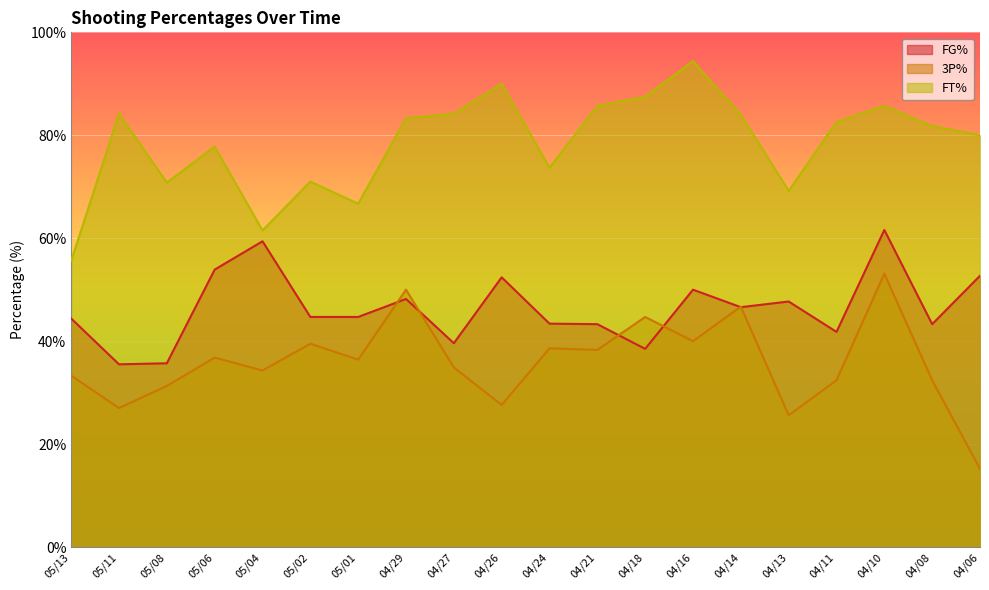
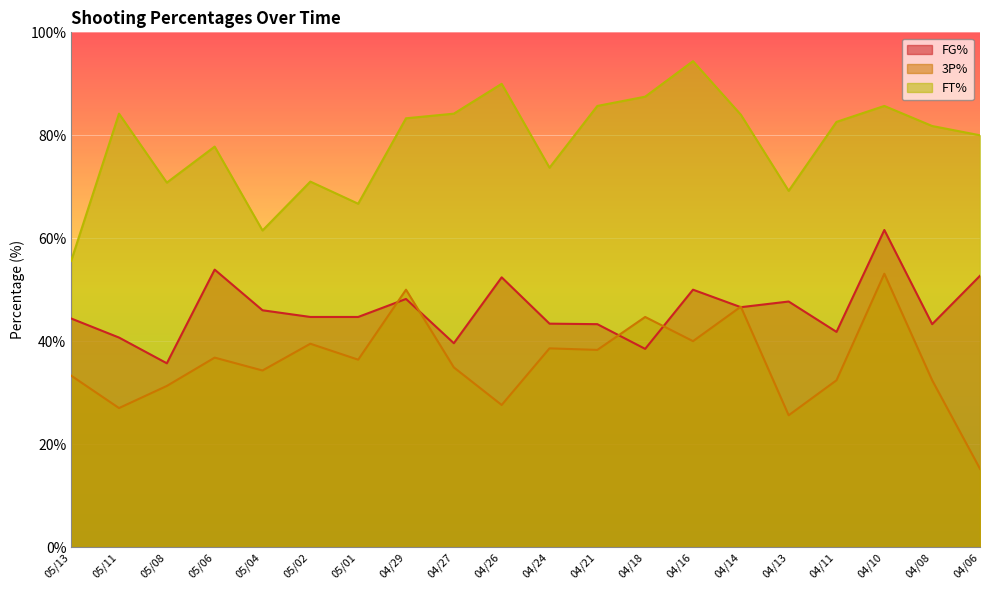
  {
    "FG%": {
      "05/13": "44%",
-     "05/11": "36%",
+     "05/11": "41%",
      "05/08": "36%",
      "05/06": "54%",
-     "05/04": "59%",
+     "05/04": "46%",
      "05/02": "45%",
      "05/01": "45%",
      "04/29": "48%",
      "04/27": "40%",
      "04/26": "52%",
      "04/24": "43%",
      "04/21": "43%",
      "04/18": "39%",
      "04/16": "50%",
      "04/13": "48%",
      "04/11": "42%",
      "04/10": "62%",
      "04/08": "43%",
      "04/06": "53%"
    }
  }
